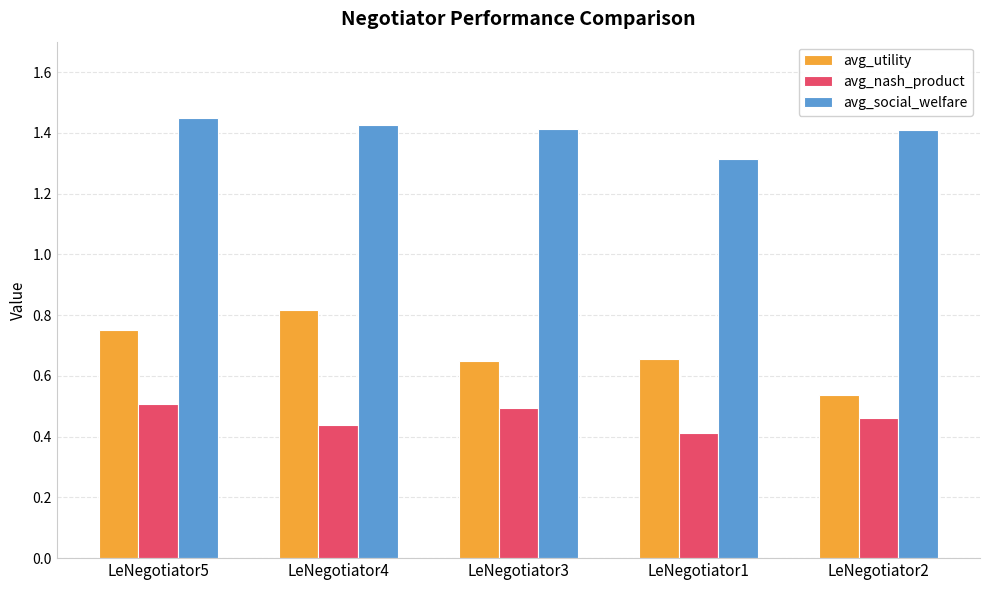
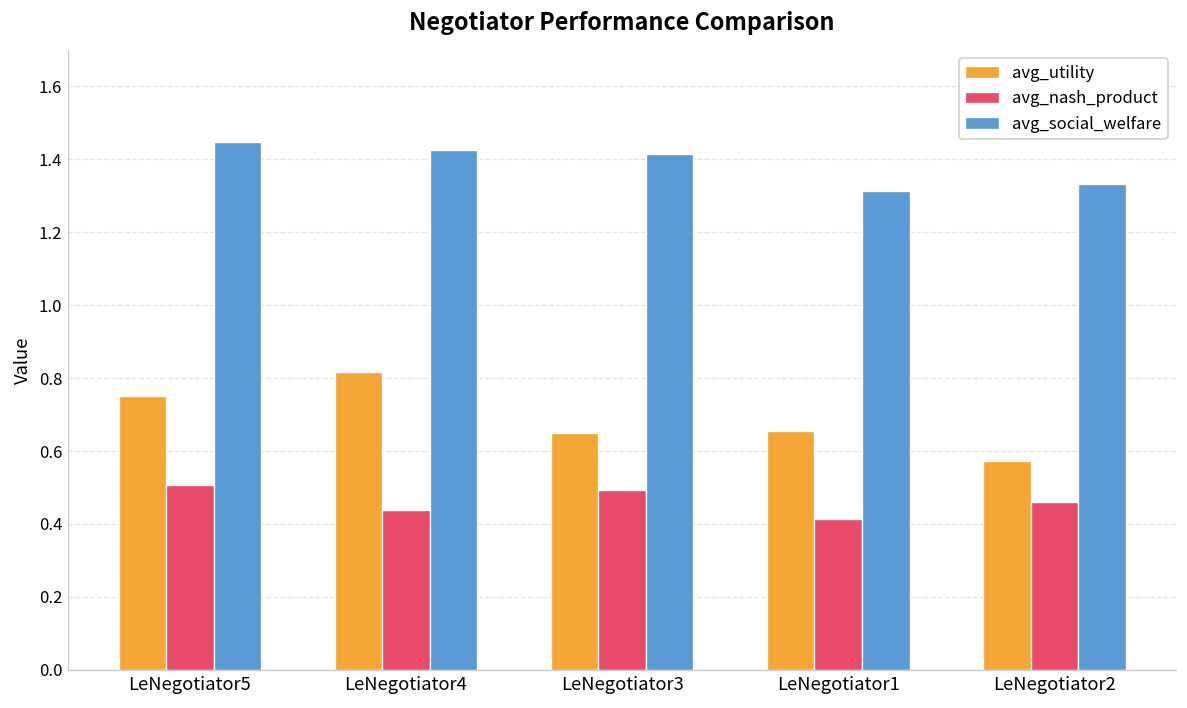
  {
    "avg_utility": {
      "LeNegotiator5": 0.75,
      "LeNegotiator4": 0.82,
      "LeNegotiator3": 0.65,
      "LeNegotiator1": 0.66,
-     "LeNegotiator2": 0.54
+     "LeNegotiator2": 0.57
    },
    "avg_nash_product": {
      "LeNegotiator5": 0.51,
      "LeNegotiator4": 0.44,
      "LeNegotiator3": 0.49,
      "LeNegotiator1": 0.41,
      "LeNegotiator2": 0.46
    },
    "avg_social_welfare": {
      "LeNegotiator5": 1.45,
      "LeNegotiator4": 1.43,
      "LeNegotiator3": 1.41,
      "LeNegotiator1": 1.31,
-     "LeNegotiator2": 1.41
+     "LeNegotiator2": 1.33
    }
  }
